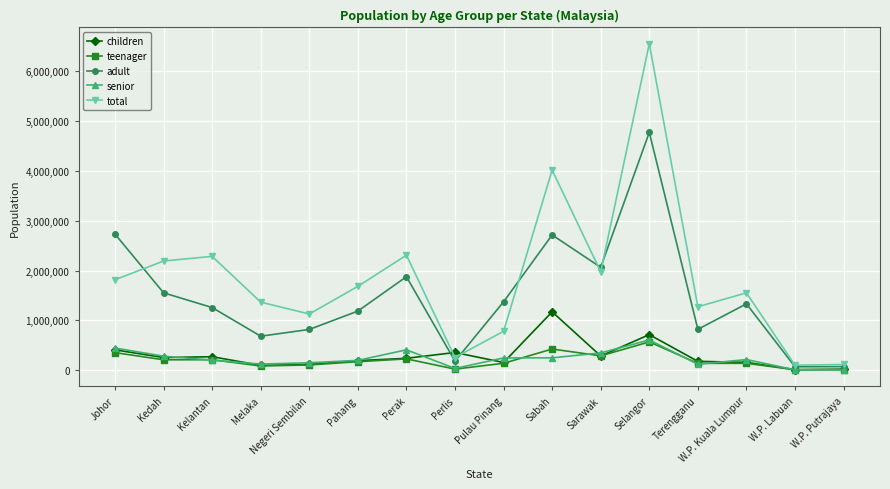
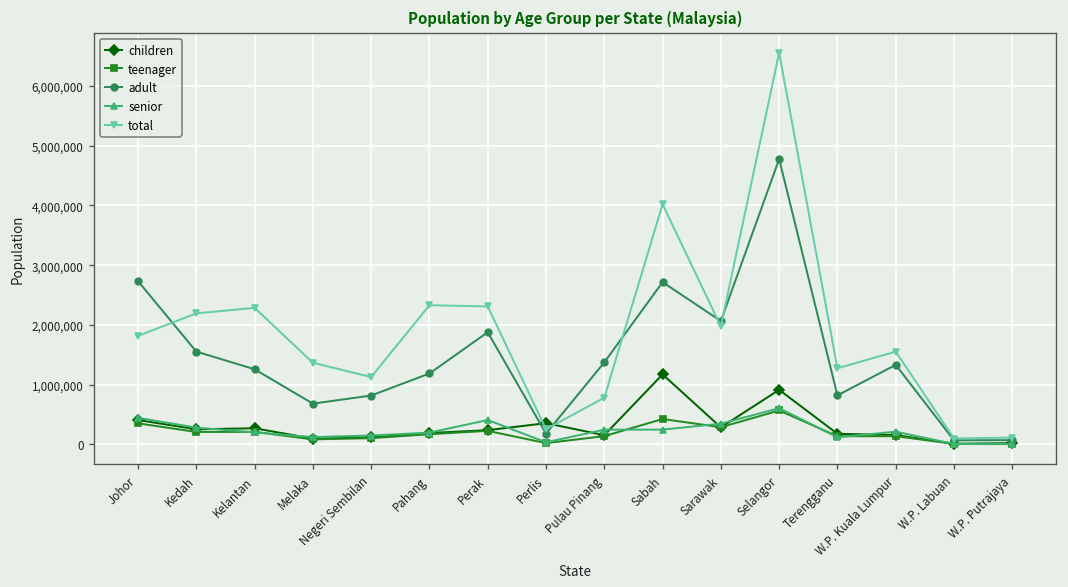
  {
    "children": {
      "Kelantan": "300,000",
      "Perlis": "400,000",
      "Sabah": "1,200,000",
-     "Selangor": "700,000"
+     "Selangor": "900,000"
    },
    "total": {
      "Johor": "1,800,000",
      "Kedah": "2,200,000",
      "Kelantan": "2,300,000",
      "Melaka": "1,400,000",
      "Negeri Sembilan": "1,100,000",
-     "Pahang": "1,700,000",
+     "Pahang": "2,300,000",
      "Perak": "2,300,000",
      "Perlis": "300,000",
      "Pulau Pinang": "800,000",
      "Sabah": "4,000,000",
      "Sarawak": "2,000,000",
      "Selangor": "6,600,000",
      "Terengganu": "1,300,000",
      "W.P. Kuala Lumpur": "1,600,000"
    }
  }
